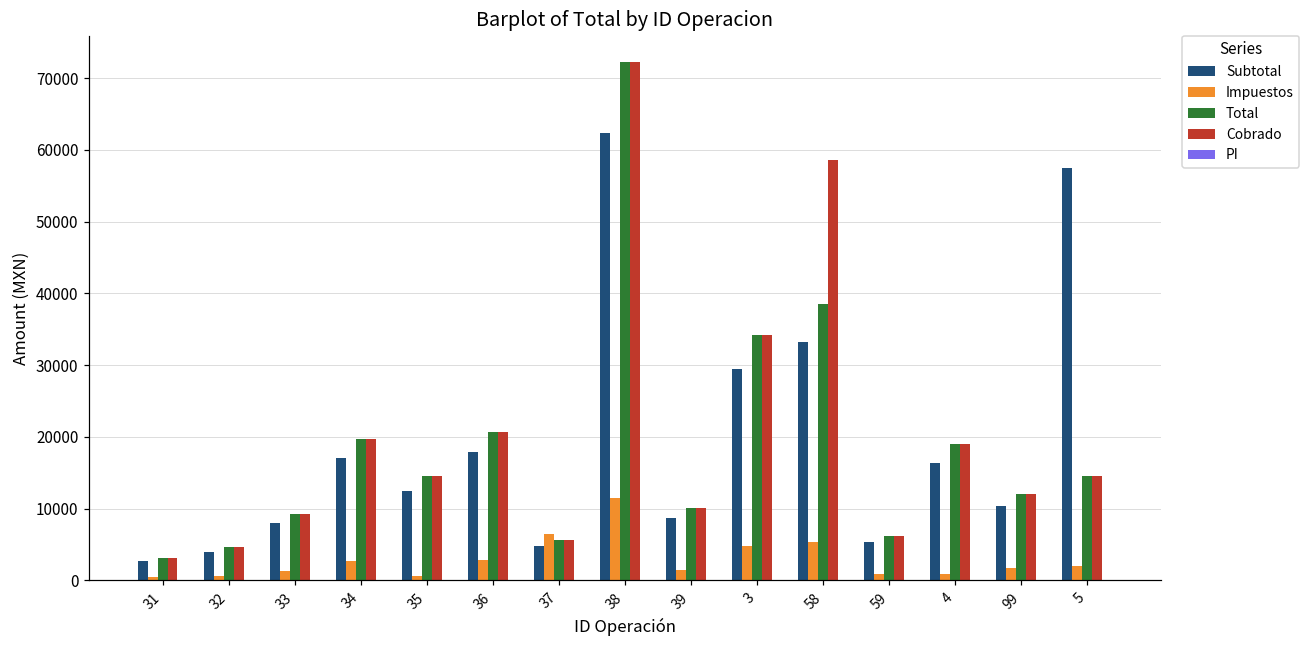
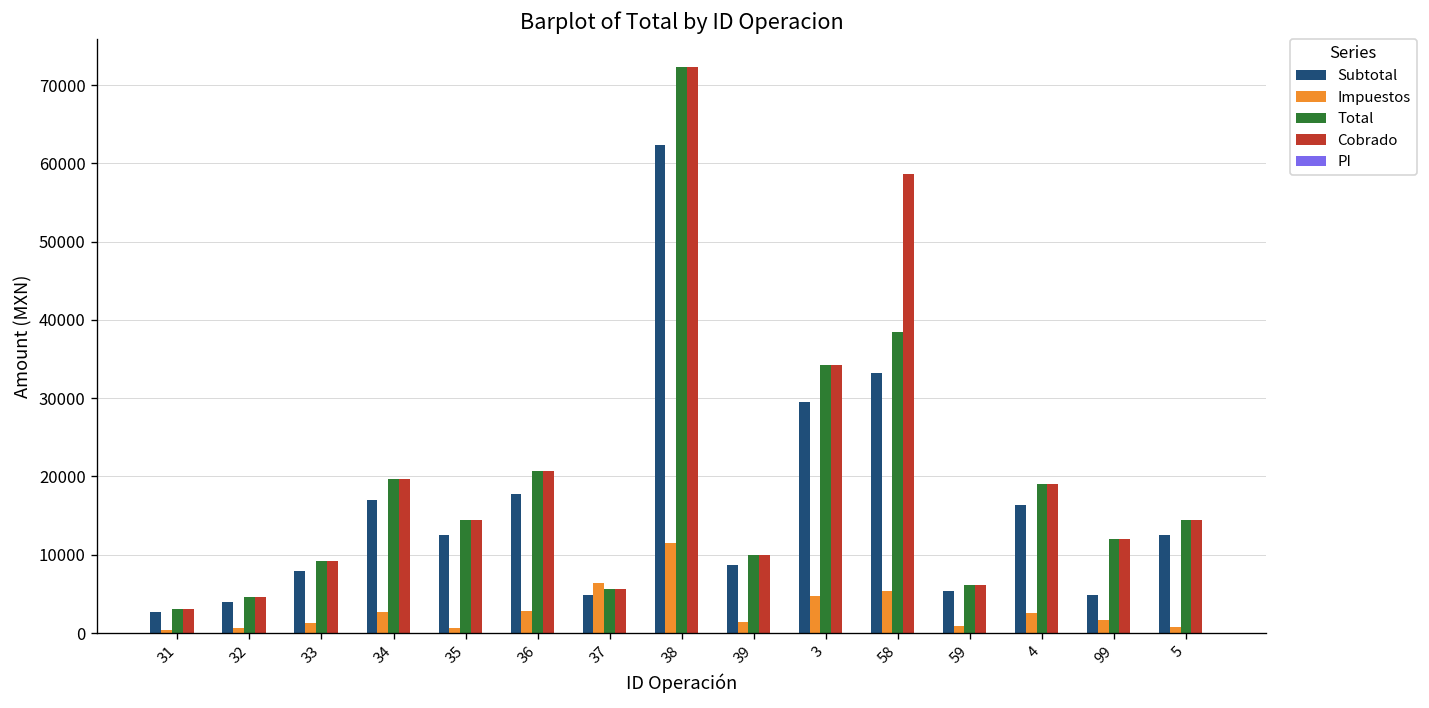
  {
    "Subtotal": {
      "31": 3000,
      "32": 4000,
      "33": 8000,
      "34": 17000,
      "35": 12000,
      "36": 18000,
      "37": 5000,
      "38": 62000,
      "39": 9000,
      "3": 29000,
      "58": 33000,
      "59": 5000,
      "4": 16000,
-     "99": 10000,
-     "5": 57000
+     "99": 5000,
+     "5": 12000
    },
    "Impuestos": {
      "31": 0,
      "32": 1000,
      "33": 1000,
      "34": 3000,
      "35": 1000,
      "36": 3000,
      "37": 6000,
      "38": 11000,
      "39": 1000,
      "3": 5000,
      "58": 5000,
      "59": 1000,
-     "4": 1000,
+     "4": 3000,
      "99": 2000,
-     "5": 2000
+     "5": 1000
    },
    "Total": {
      "31": 3000,
      "32": 5000,
      "33": 9000,
      "34": 20000,
      "35": 14000,
      "36": 21000,
      "37": 6000,
      "38": 72000,
      "39": 10000,
      "3": 34000,
      "58": 39000,
      "59": 6000,
      "4": 19000,
      "99": 12000,
      "5": 14000
    },
    "Cobrado": {
      "31": 3000,
      "32": 5000,
      "33": 9000,
      "34": 20000,
      "35": 14000,
      "36": 21000,
      "37": 6000,
      "38": 72000,
      "39": 10000,
      "3": 34000,
      "58": 59000,
      "59": 6000,
      "4": 19000,
      "99": 12000,
      "5": 14000
    },
    "PI": {
      "31": 0
    }
  }
